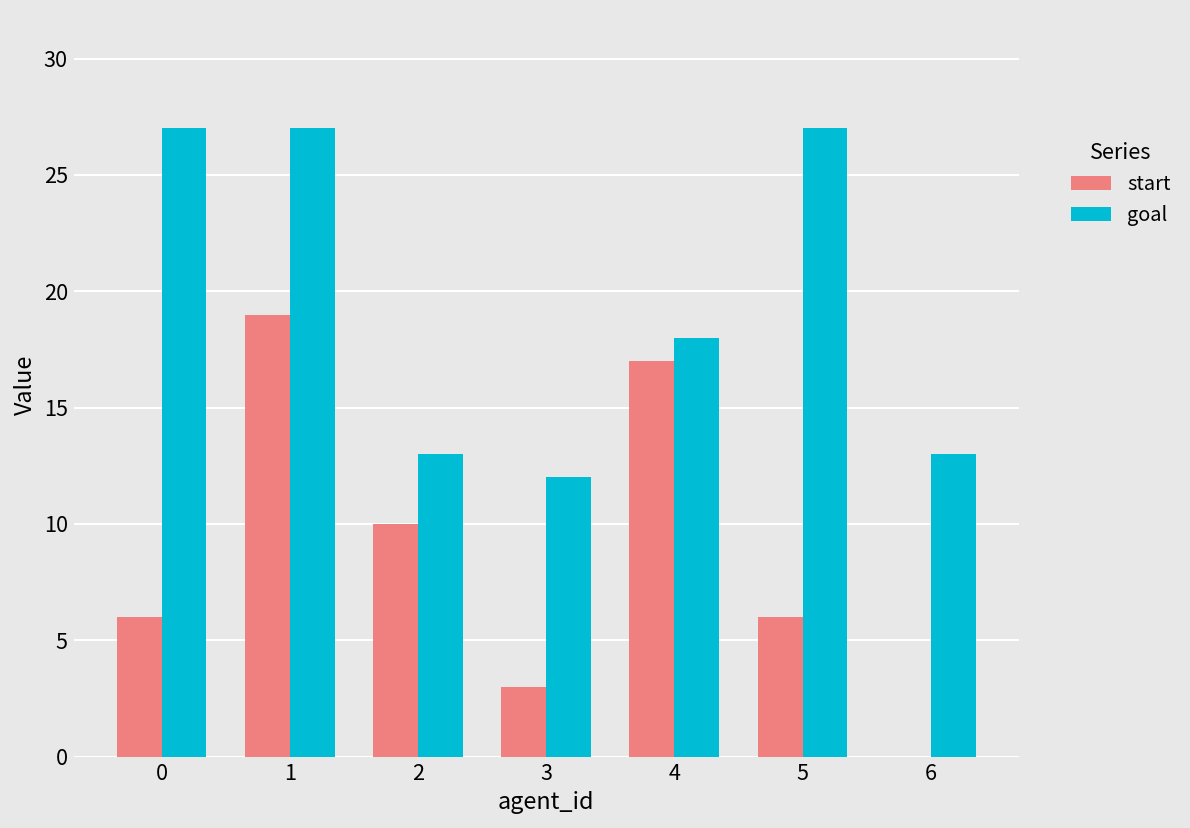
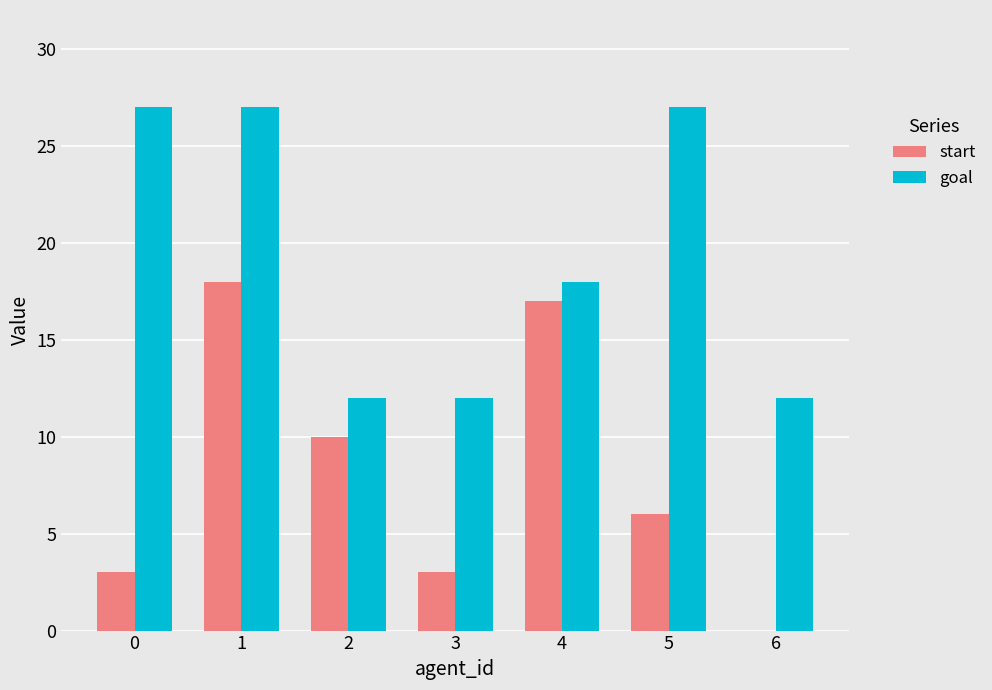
  {
    "start": {
-     "0": 6,
-     "1": 19,
+     "0": 3,
+     "1": 18,
      "2": 10,
      "3": 3,
      "4": 17,
      "5": 6,
      "6": 0
    },
    "goal": {
      "0": 27,
      "1": 27,
-     "2": 13,
+     "2": 12,
      "3": 12,
      "4": 18,
      "5": 27,
-     "6": 13
+     "6": 12
    }
  }
